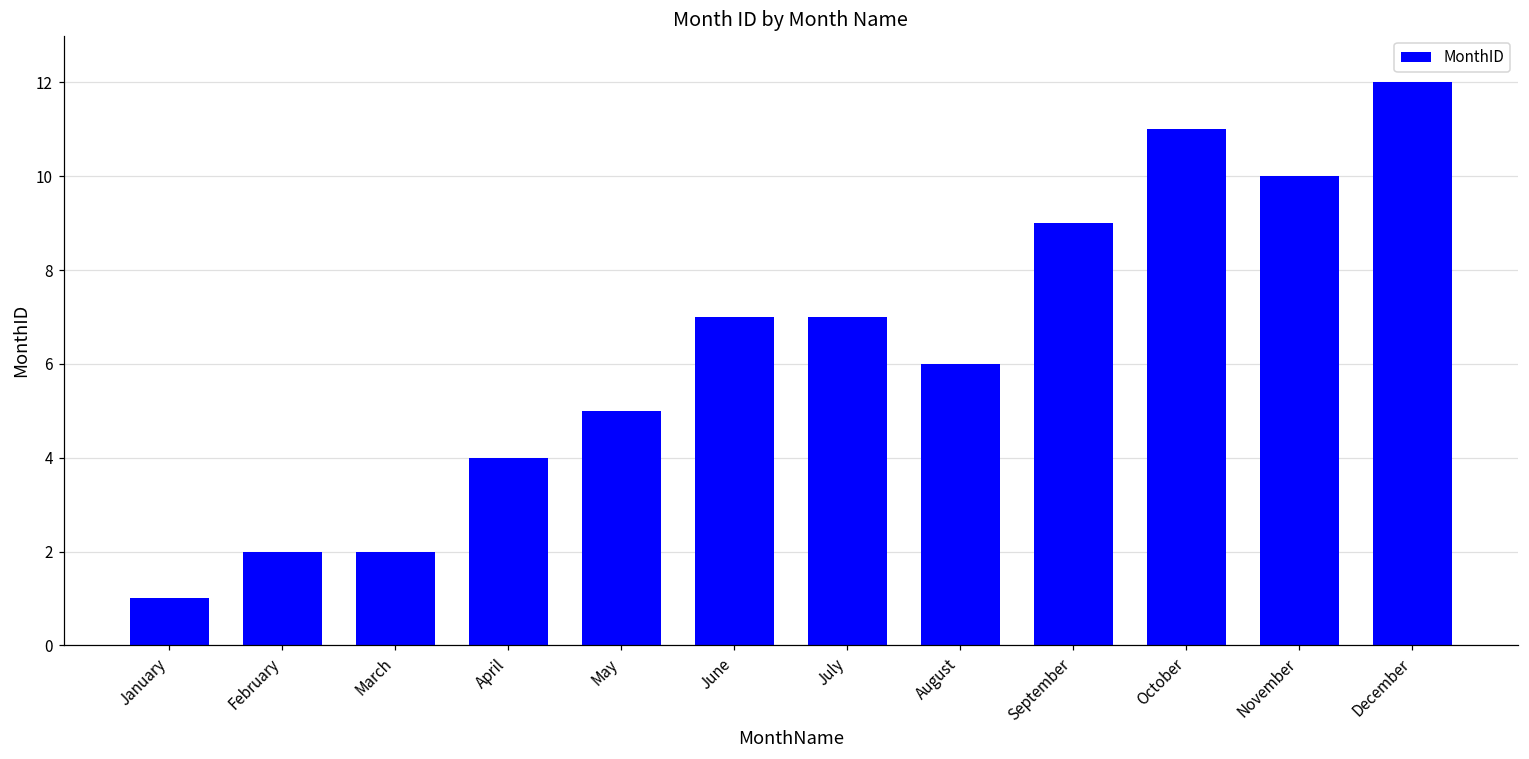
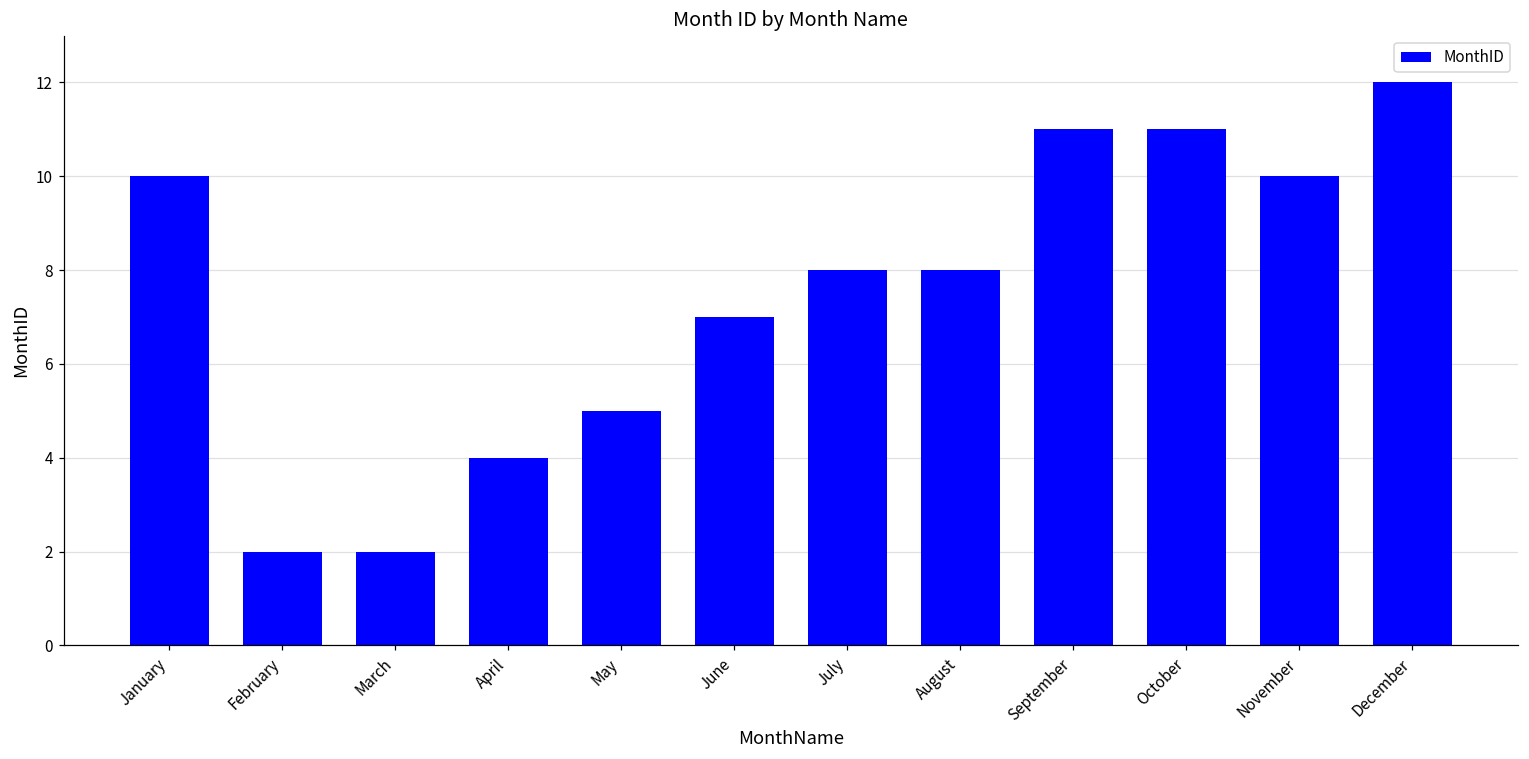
  {
-   "January": 1,
+   "January": 10,
    "February": 2,
    "March": 2,
    "April": 4,
    "May": 5,
    "June": 7,
-   "July": 7,
-   "August": 6,
-   "September": 9,
+   "July": 8,
+   "August": 8,
+   "September": 11,
    "October": 11,
    "November": 10,
    "December": 12
  }
